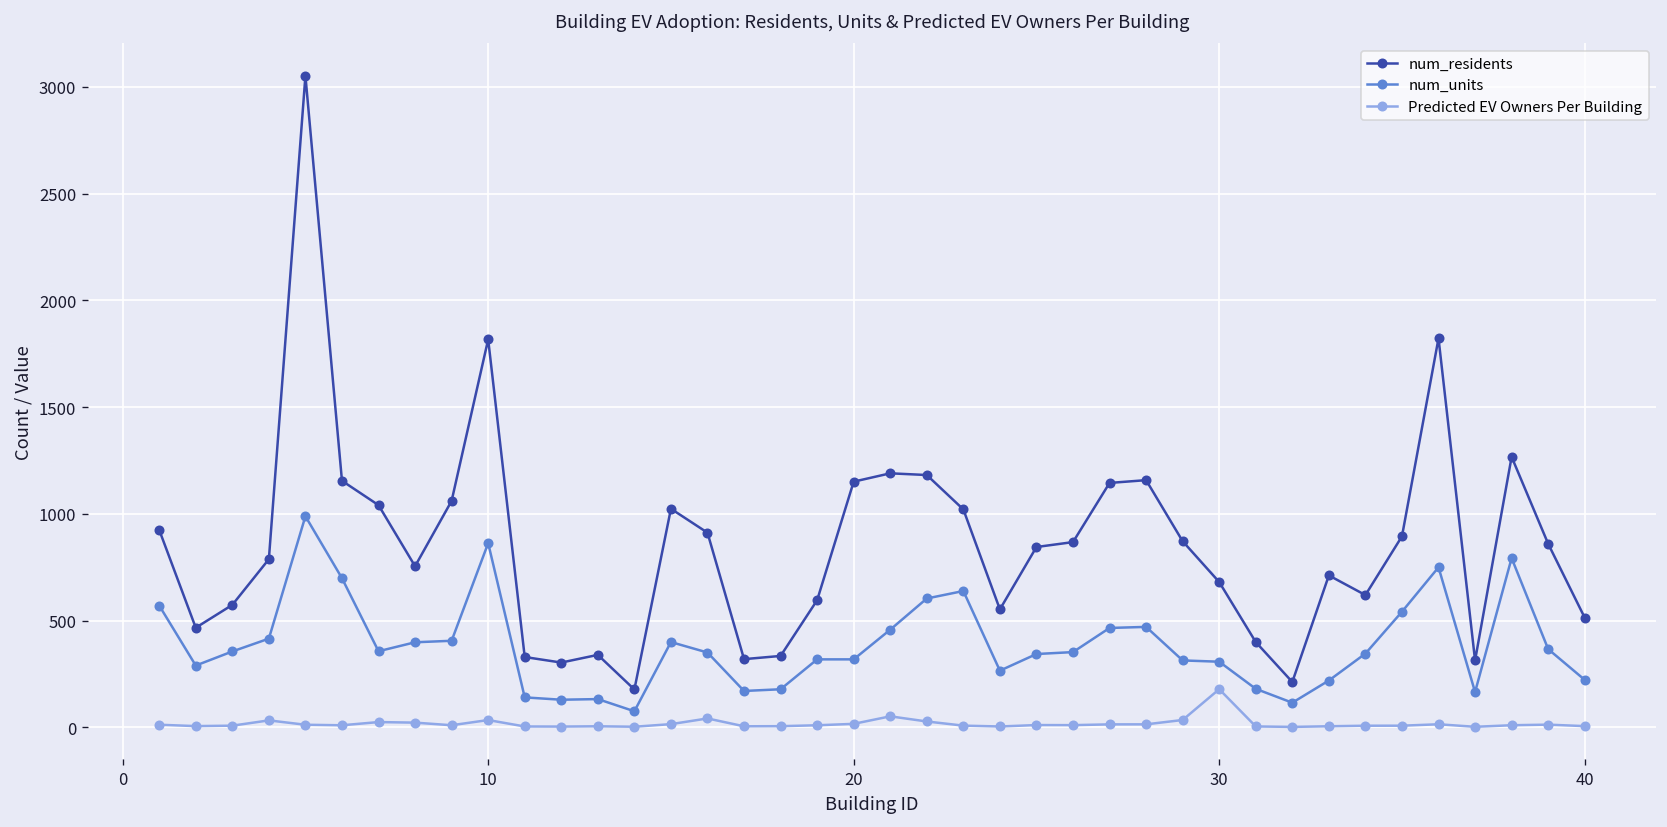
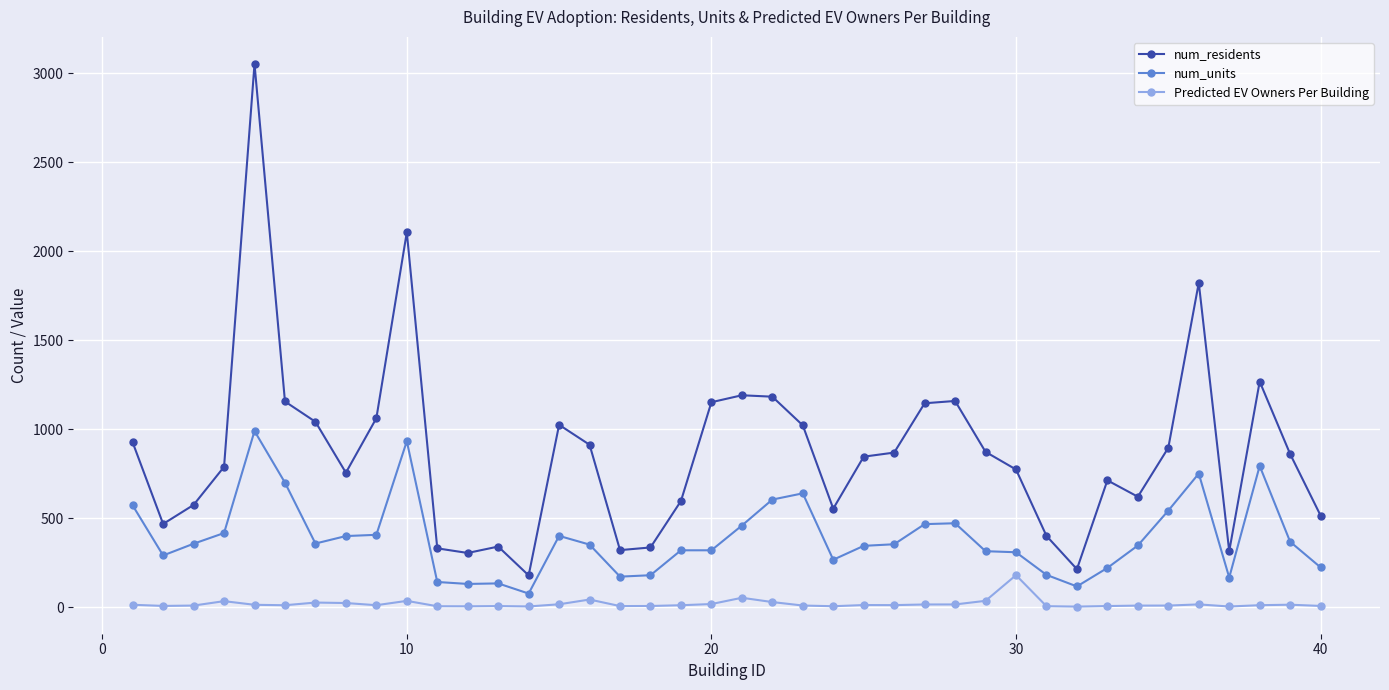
  {
    "num_residents": {
-     "10": 1820,
+     "10": 2110,
      "20": 1150,
-     "30": 680,
+     "30": 770,
      "40": 510
    },
    "num_units": {
-     "10": 860,
+     "10": 930,
      "20": 320,
      "30": 310,
      "40": 220
    },
    "Predicted EV Owners Per Building": {
      "10": 30,
      "20": 20,
      "30": 180,
      "40": 10
    }
  }
